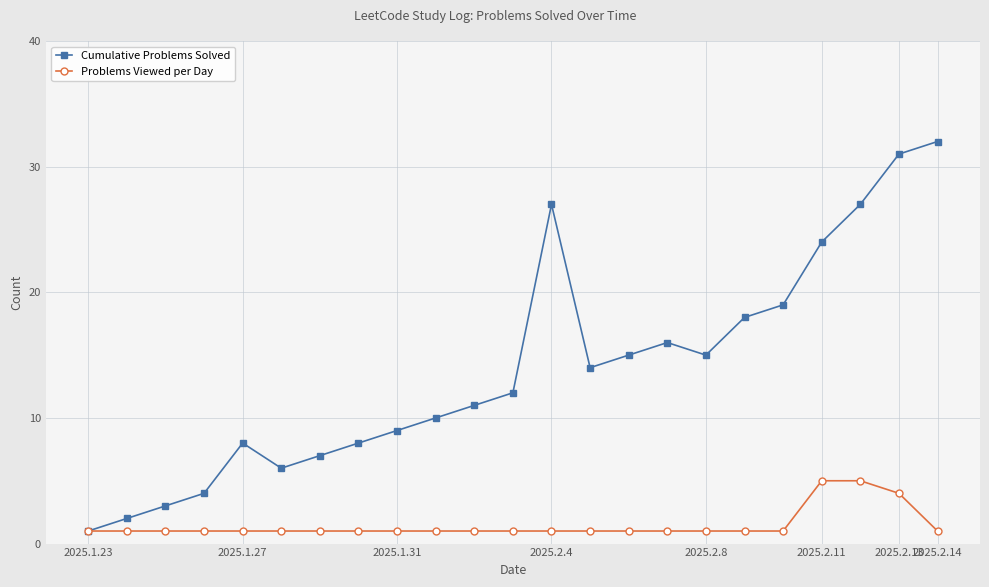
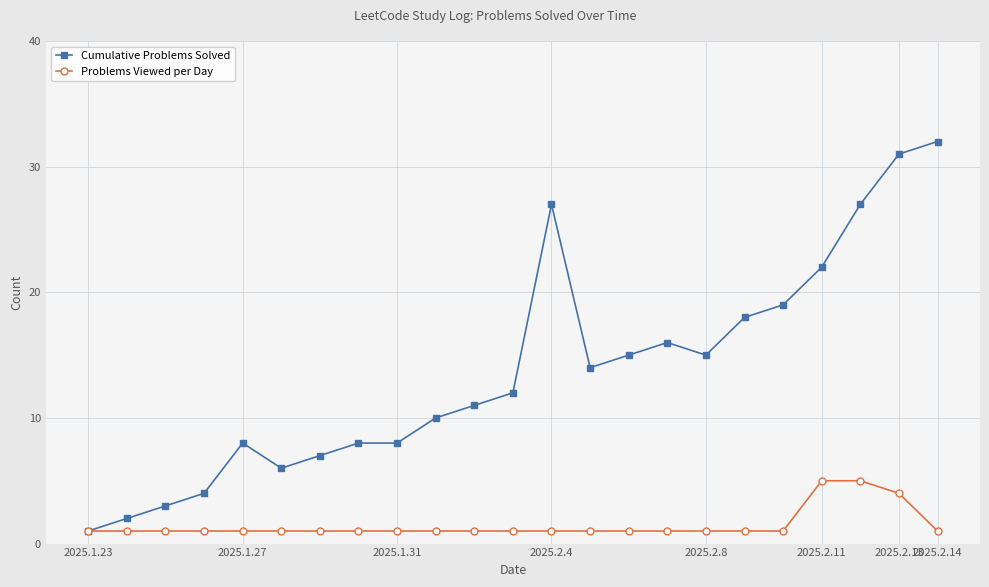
  {
    "Cumulative Problems Solved": {
      "2025.1.27": 8,
-     "2025.1.31": 9,
+     "2025.1.31": 8,
      "2025.2.4": 27,
      "2025.2.8": 15,
-     "2025.2.11": 24
+     "2025.2.11": 22
    },
    "Problems Viewed per Day": {
      "2025.1.27": 1,
      "2025.1.31": 1,
      "2025.2.4": 1,
      "2025.2.8": 1,
      "2025.2.11": 5
    }
  }
